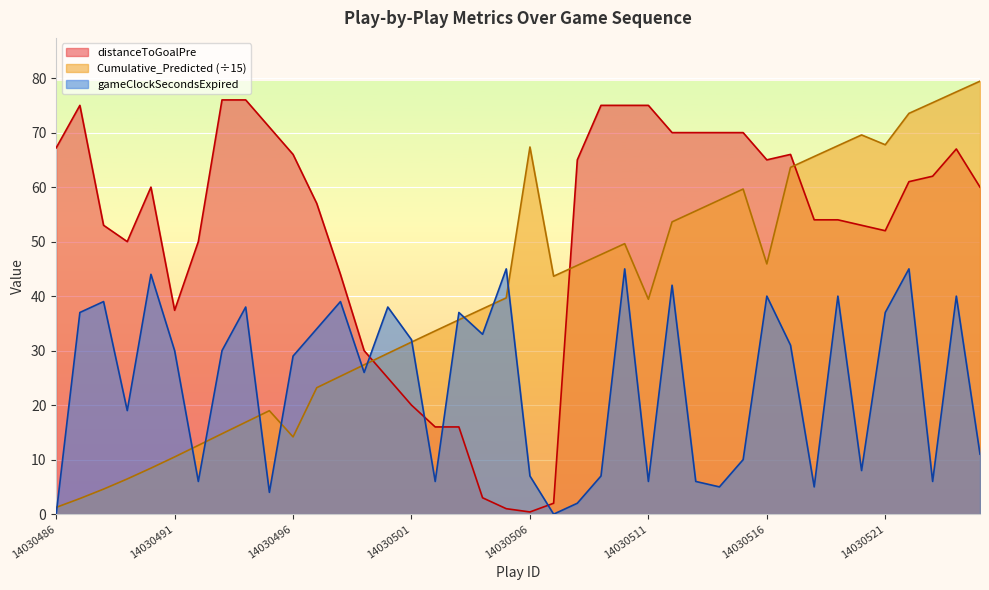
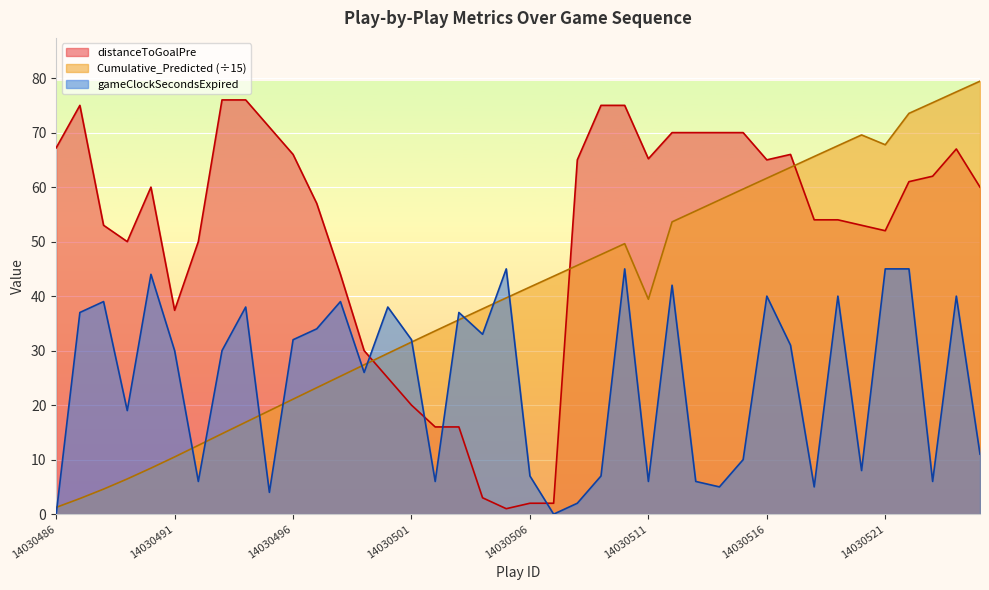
  {
    "distanceToGoalPre": {
      "14030486": 67,
      "14030491": 37,
      "14030496": 66,
      "14030501": 20,
-     "14030506": 0,
-     "14030511": 75,
+     "14030506": 2,
+     "14030511": 65,
      "14030516": 65,
      "14030521": 52
    },
    "Cumulative_Predicted (÷15)": {
      "14030486": 1,
      "14030491": 10,
-     "14030496": 14,
-     "14030506": 67,
+     "14030496": 21,
+     "14030506": 42,
      "14030511": 39,
-     "14030516": 46,
+     "14030516": 62,
      "14030521": 68
    },
    "gameClockSecondsExpired": {
      "14030486": 0,
      "14030491": 30,
-     "14030496": 29,
+     "14030496": 32,
      "14030506": 7,
      "14030511": 6,
      "14030516": 40,
-     "14030521": 37
+     "14030521": 45
    }
  }
